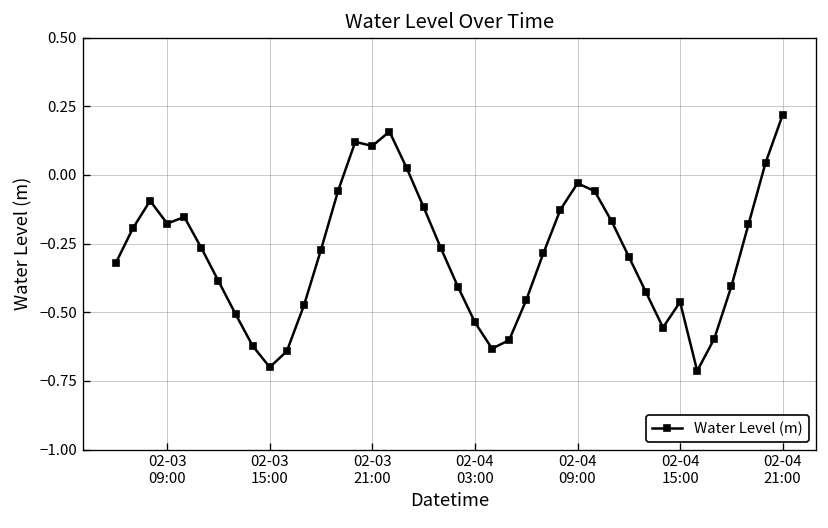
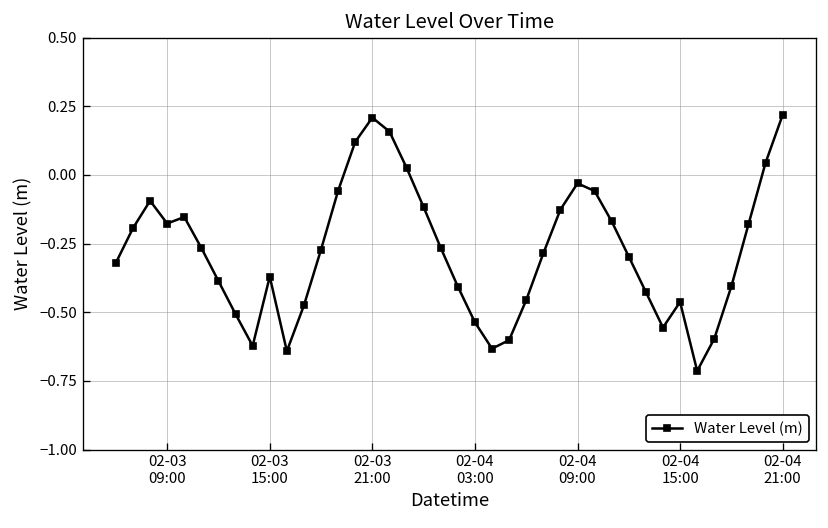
  {
    "02-03 09:00": -0.18,
-   "02-03 15:00": -0.70,
-   "02-03 21:00": 0.11,
+   "02-03 15:00": -0.37,
+   "02-03 21:00": 0.21,
    "02-04 03:00": -0.54,
    "02-04 09:00": -0.03,
    "02-04 15:00": -0.46,
    "02-04 21:00": 0.22
  }
